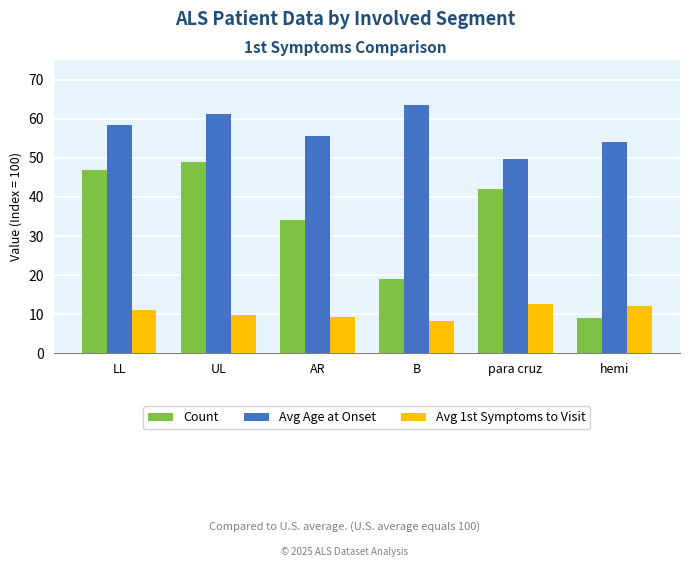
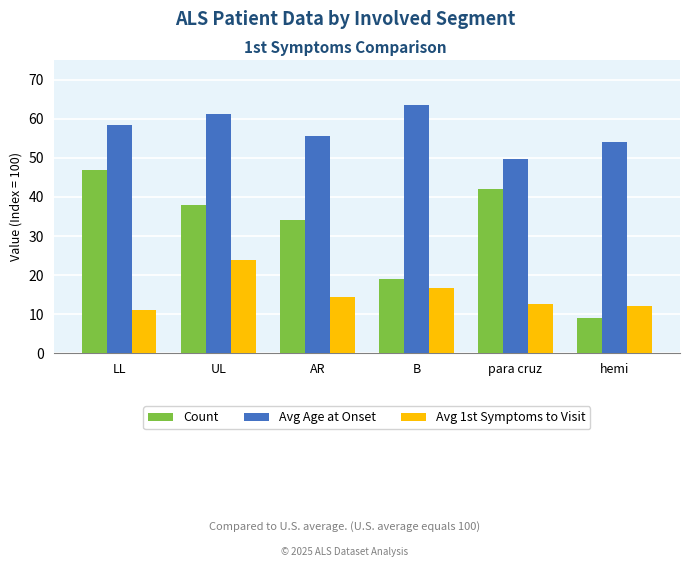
  {
    "Count": {
      "LL": 47,
-     "UL": 49,
+     "UL": 38,
      "AR": 34,
      "B": 19,
      "para cruz": 42,
      "hemi": 9
    },
    "Avg Age at Onset": {
      "LL": 58,
      "UL": 61,
      "AR": 56,
      "B": 63,
      "para cruz": 50,
      "hemi": 54
    },
    "Avg 1st Symptoms to Visit": {
      "LL": 11,
-     "UL": 10,
-     "AR": 9,
-     "B": 8,
+     "UL": 24,
+     "AR": 15,
+     "B": 17,
      "para cruz": 13,
      "hemi": 12
    }
  }
